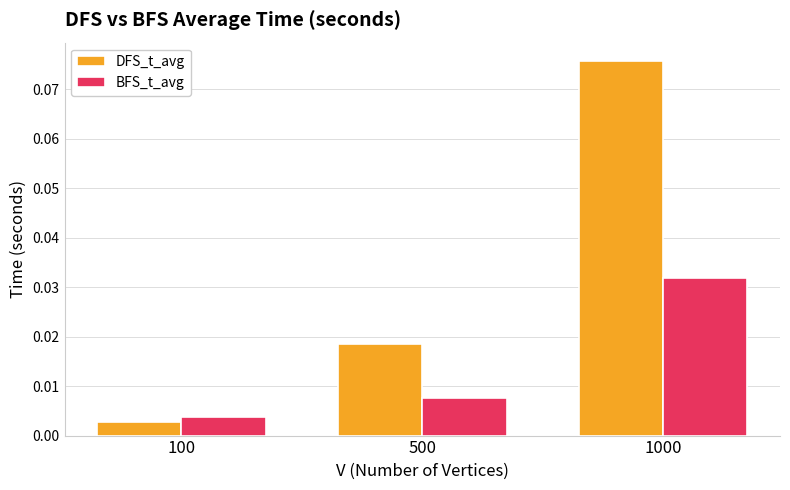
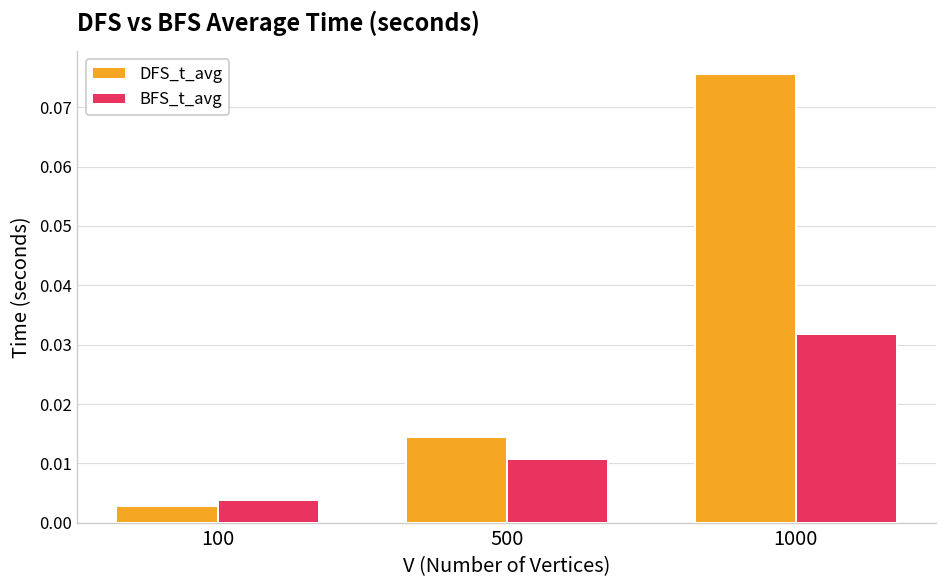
  {
    "DFS_t_avg": {
      "100": 0.003,
-     "500": 0.019,
+     "500": 0.014,
      "1000": 0.076
    },
    "BFS_t_avg": {
      "100": 0.004,
-     "500": 0.008,
+     "500": 0.011,
      "1000": 0.032
    }
  }
